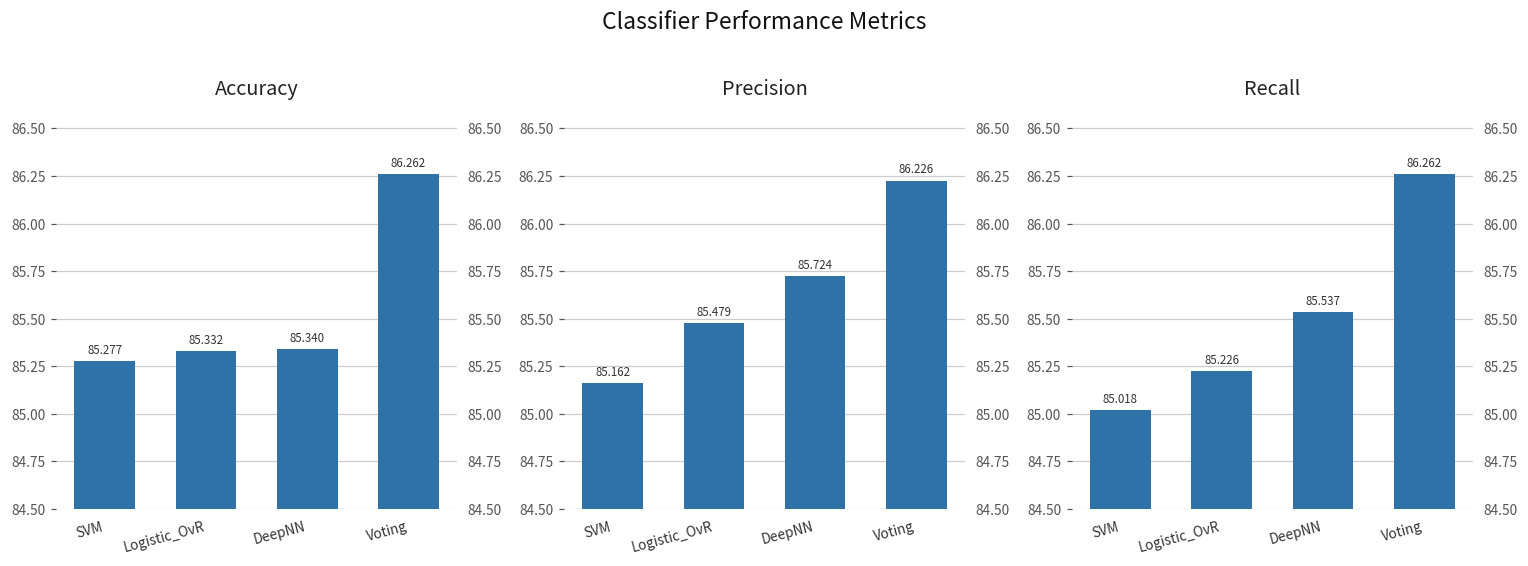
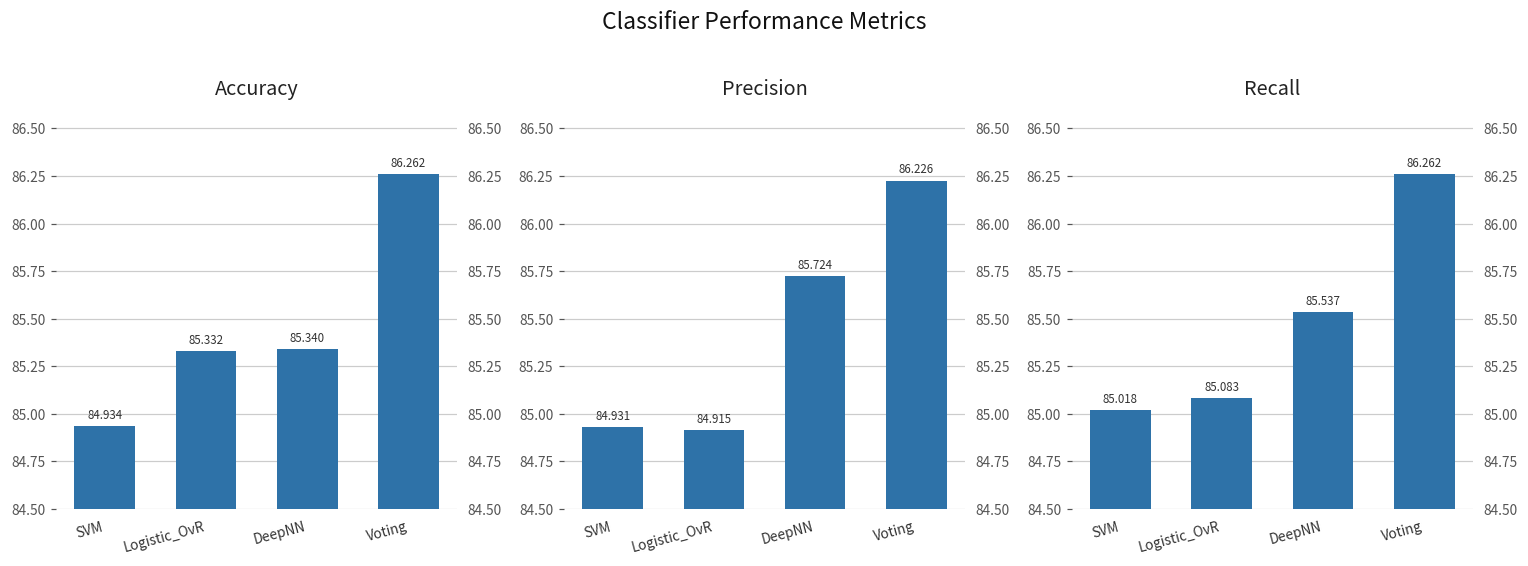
  {
    "Accuracy": {
-     "SVM": 85.277,
+     "SVM": 84.934,
      "Logistic_OvR": 85.332,
      "DeepNN": 85.340,
      "Voting": 86.262
    },
    "Precision": {
-     "SVM": 85.162,
-     "Logistic_OvR": 85.479,
+     "SVM": 84.931,
+     "Logistic_OvR": 84.915,
      "DeepNN": 85.724,
      "Voting": 86.226
    },
    "Recall": {
      "SVM": 85.018,
-     "Logistic_OvR": 85.226,
+     "Logistic_OvR": 85.083,
      "DeepNN": 85.537,
      "Voting": 86.262
    }
  }
